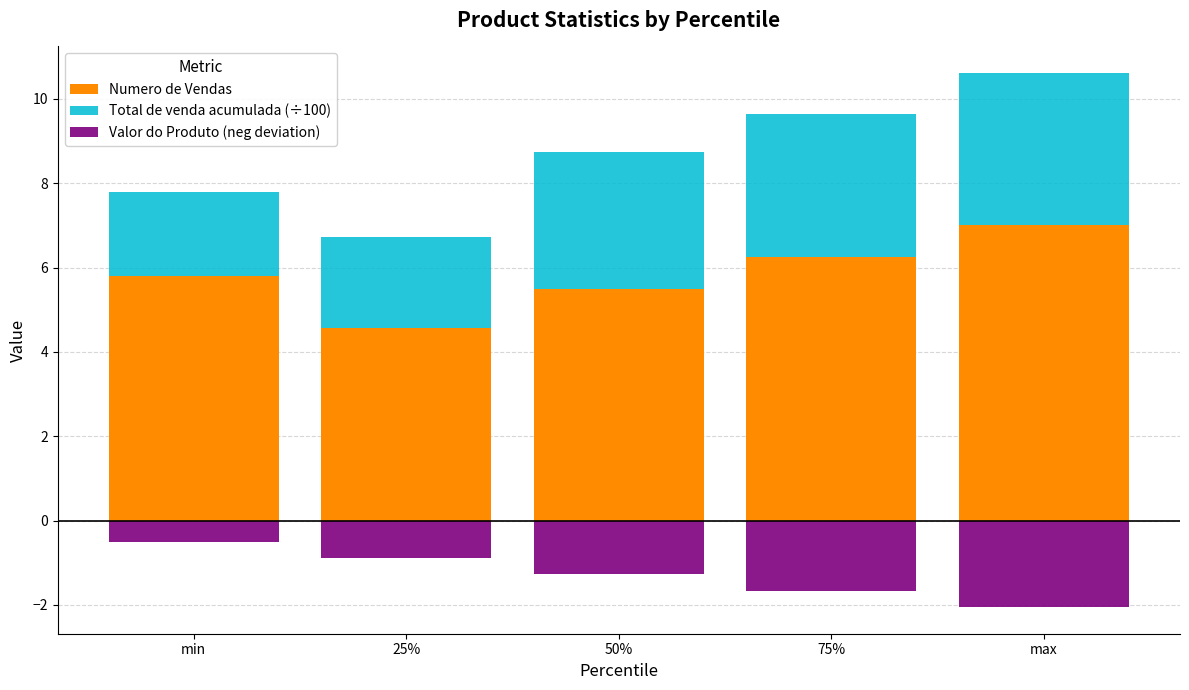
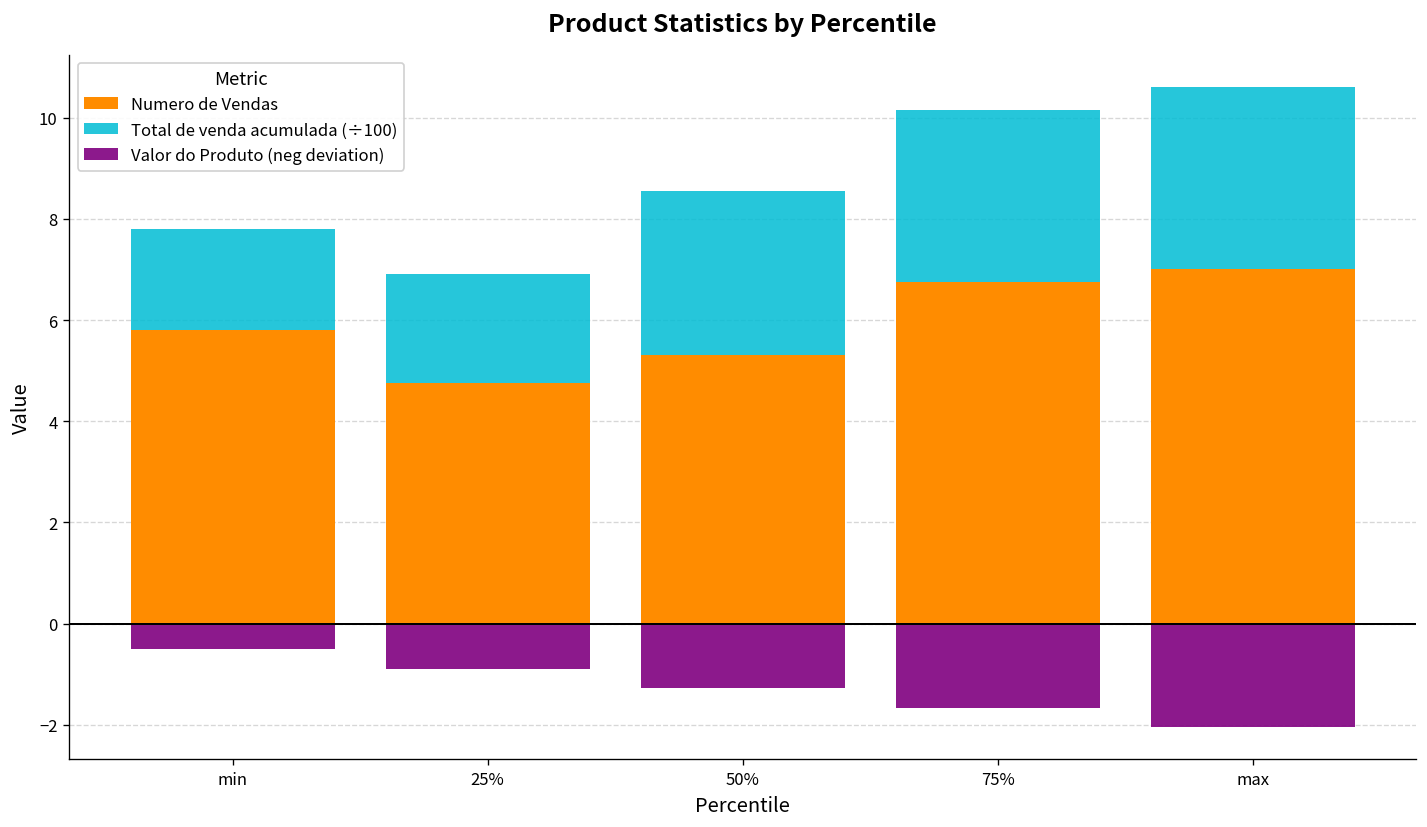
  {
    "Numero de Vendas": {
      "min": 5.8,
-     "25%": 4.6,
-     "50%": 5.5,
-     "75%": 6.3,
+     "25%": 4.8,
+     "50%": 5.3,
+     "75%": 6.8,
      "max": 7.0
    },
    "Total de venda acumulada (÷100)": {
      "min": 2.0,
      "25%": 2.2,
      "50%": 3.3,
      "75%": 3.4,
      "max": 3.6
    },
    "Valor do Produto (neg deviation)": {
      "min": -0.5,
      "25%": -0.9,
      "50%": -1.3,
      "75%": -1.7,
      "max": -2.0
    }
  }
